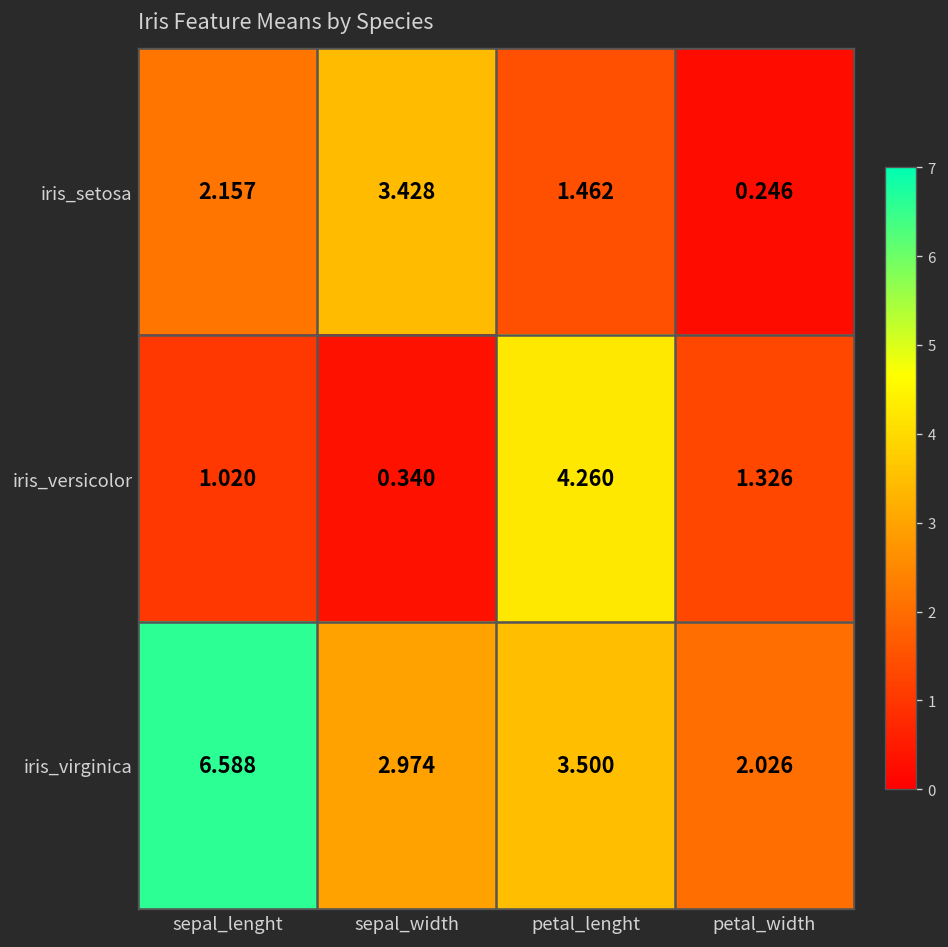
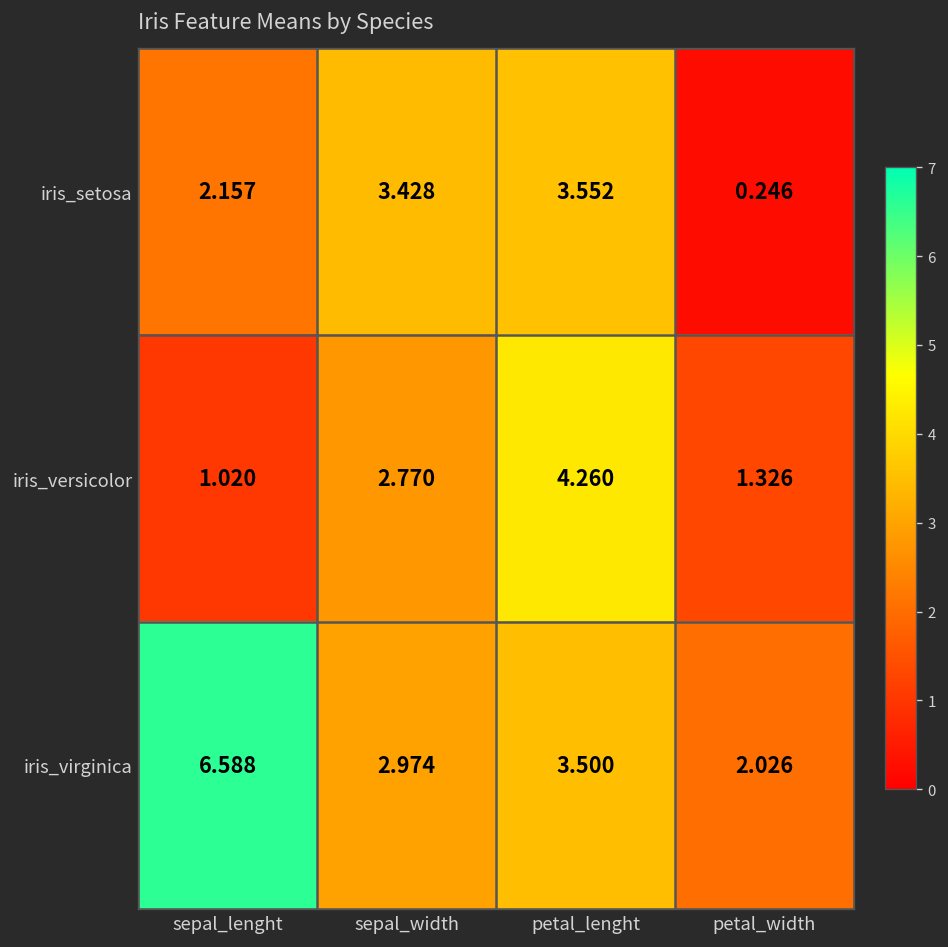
  {
    "iris_setosa": {
      "sepal_lenght": 2.157,
      "sepal_width": 3.428,
-     "petal_lenght": 1.462,
+     "petal_lenght": 3.552,
      "petal_width": 0.246
    },
    "iris_versicolor": {
      "sepal_lenght": 1.020,
-     "sepal_width": 0.340,
+     "sepal_width": 2.770,
      "petal_lenght": 4.260,
      "petal_width": 1.326
    },
    "iris_virginica": {
      "sepal_lenght": 6.588,
      "sepal_width": 2.974,
      "petal_lenght": 3.500,
      "petal_width": 2.026
    }
  }
